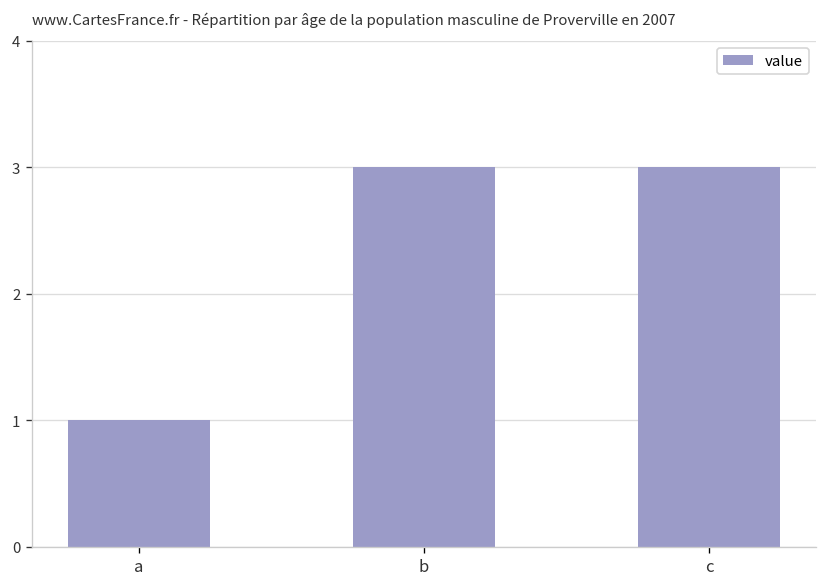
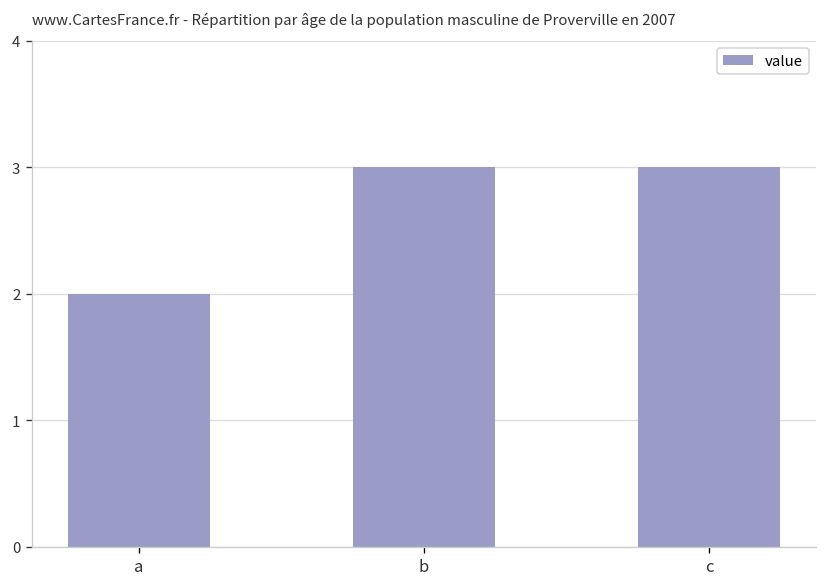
  {
-   "a": 1,
+   "a": 2,
    "b": 3,
    "c": 3
  }
